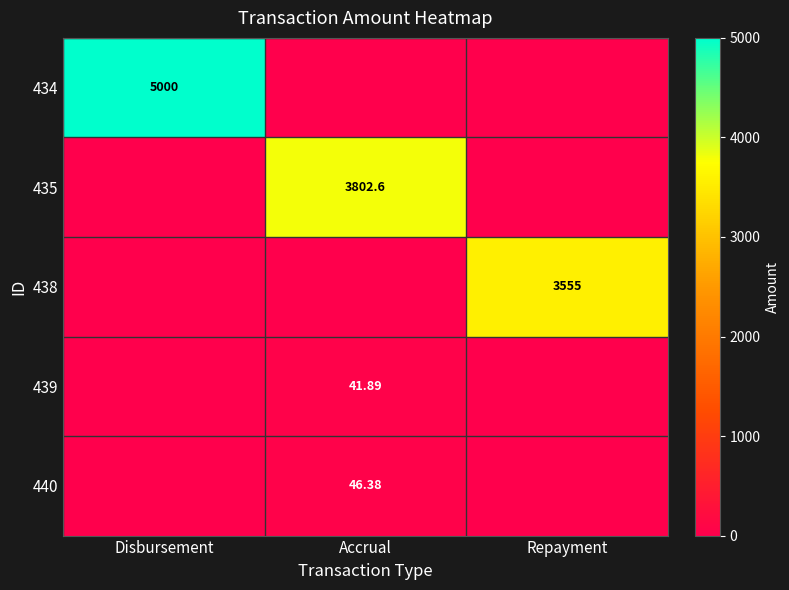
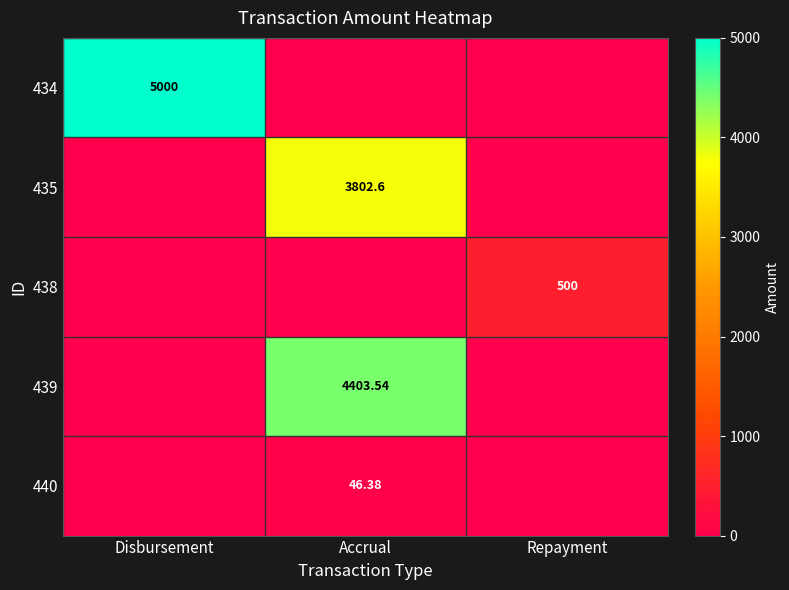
  {
    "434": {
      "Disbursement": 5000
    },
    "435": {
      "Accrual": 3802.6
    },
    "438": {
-     "Repayment": 3555
+     "Repayment": 500
    },
    "439": {
-     "Accrual": 41.89
+     "Accrual": 4403.54
    },
    "440": {
      "Accrual": 46.38
    }
  }
